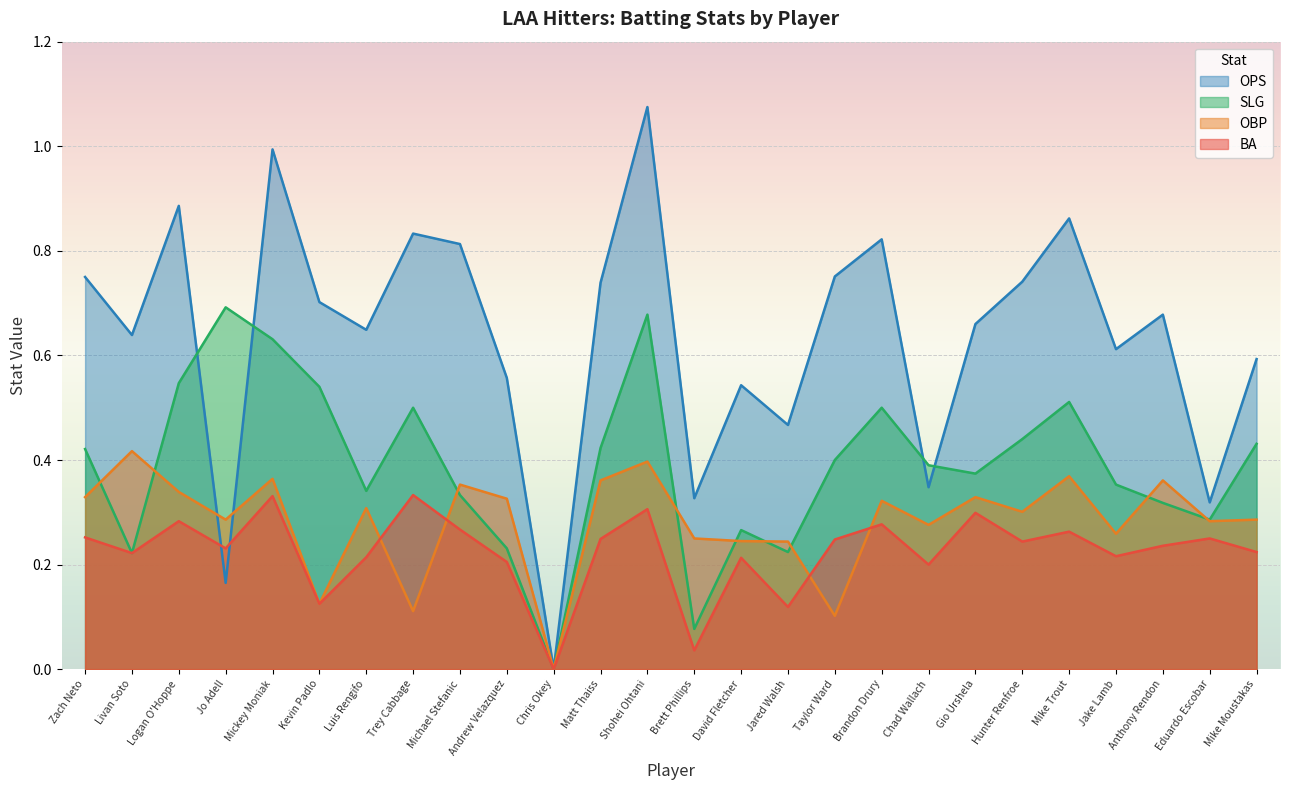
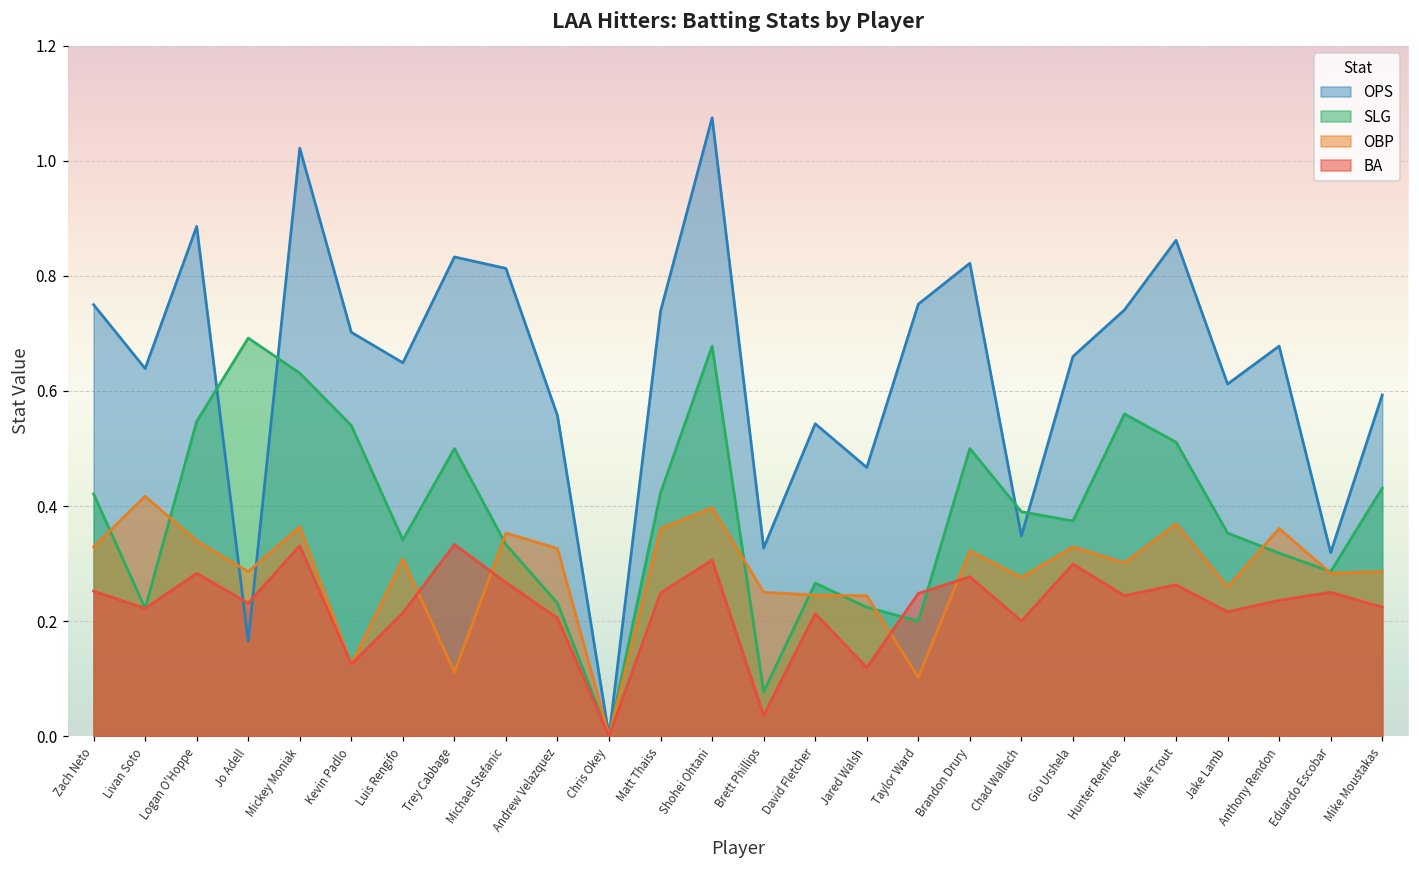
  {
    "OPS": {
      "Zach Neto": 0.75,
      "Livan Soto": 0.64,
      "Logan O'Hoppe": 0.89,
      "Jo Adell": 0.17,
-     "Mickey Moniak": 0.99,
+     "Mickey Moniak": 1.02,
      "Kevin Padlo": 0.70,
      "Luis Rengifo": 0.65,
      "Trey Cabbage": 0.83,
      "Michael Stefanic": 0.81,
      "Andrew Velazquez": 0.56,
      "Matt Thaiss": 0.74,
      "Shohei Ohtani": 1.08,
      "Brett Phillips": 0.33,
      "David Fletcher": 0.54,
      "Jared Walsh": 0.47,
      "Taylor Ward": 0.75,
      "Brandon Drury": 0.82,
      "Chad Wallach": 0.35,
      "Gio Urshela": 0.66,
      "Hunter Renfroe": 0.74,
      "Mike Trout": 0.86,
      "Jake Lamb": 0.61,
      "Anthony Rendon": 0.68,
      "Eduardo Escobar": 0.32,
      "Mike Moustakas": 0.59
    },
    "SLG": {
      "Zach Neto": 0.42,
      "Logan O'Hoppe": 0.55,
      "Jo Adell": 0.69,
      "Mickey Moniak": 0.63,
      "Kevin Padlo": 0.54,
      "Luis Rengifo": 0.34,
      "Trey Cabbage": 0.50,
      "Michael Stefanic": 0.33,
      "Andrew Velazquez": 0.23,
      "Matt Thaiss": 0.42,
      "Shohei Ohtani": 0.68,
      "Brett Phillips": 0.08,
      "David Fletcher": 0.27,
      "Jared Walsh": 0.22,
-     "Taylor Ward": 0.4,
+     "Taylor Ward": 0.2,
      "Brandon Drury": 0.50,
      "Chad Wallach": 0.39,
      "Gio Urshela": 0.37,
-     "Hunter Renfroe": 0.44,
+     "Hunter Renfroe": 0.56,
      "Mike Trout": 0.51,
      "Jake Lamb": 0.35,
      "Anthony Rendon": 0.32,
      "Mike Moustakas": 0.43
    }
  }
